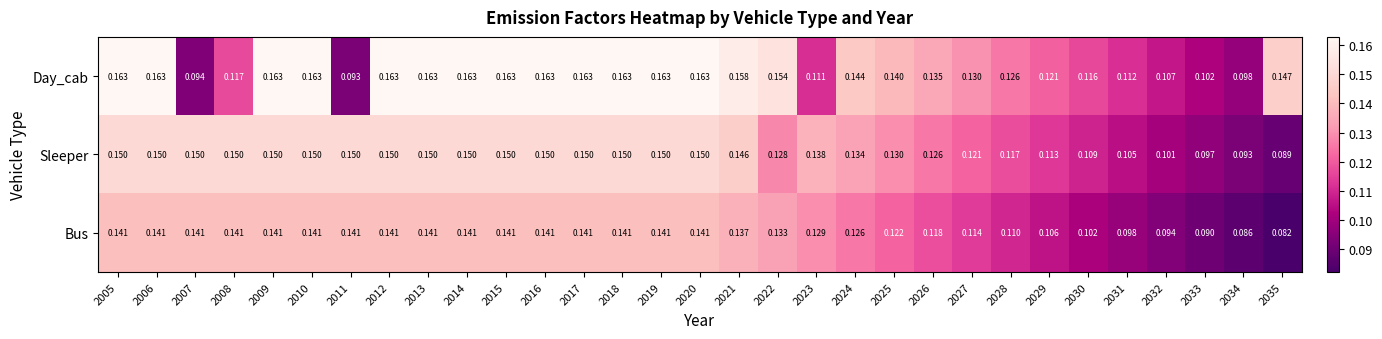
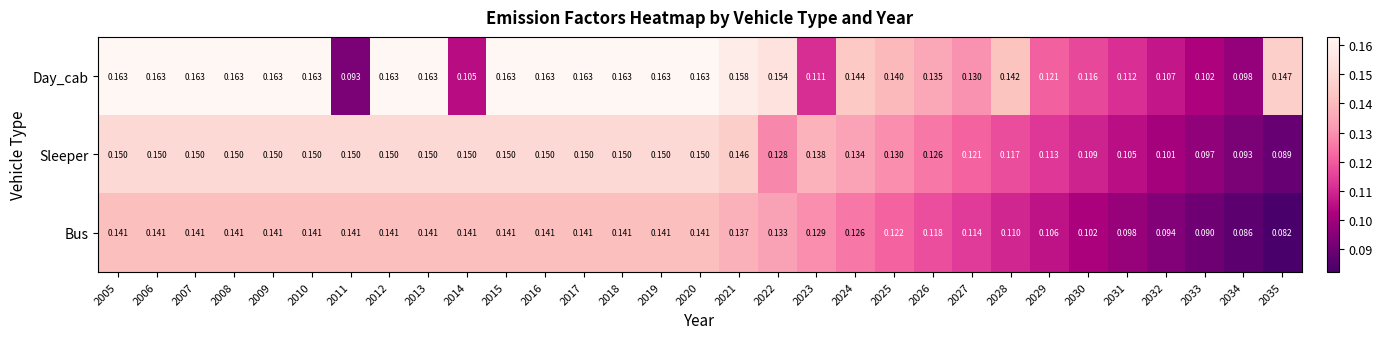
  {
    "Day_cab": {
      "2005": 0.163,
      "2006": 0.163,
-     "2007": 0.094,
-     "2008": 0.117,
+     "2007": 0.163,
+     "2008": 0.163,
      "2009": 0.163,
      "2010": 0.163,
      "2011": 0.093,
      "2012": 0.163,
      "2013": 0.163,
-     "2014": 0.163,
+     "2014": 0.105,
      "2015": 0.163,
      "2016": 0.163,
      "2017": 0.163,
      "2018": 0.163,
      "2019": 0.163,
      "2020": 0.163,
      "2021": 0.158,
      "2022": 0.154,
      "2023": 0.111,
      "2024": 0.144,
      "2025": 0.140,
      "2026": 0.135,
      "2027": 0.130,
-     "2028": 0.126,
+     "2028": 0.142,
      "2029": 0.121,
      "2030": 0.116,
      "2031": 0.112,
      "2032": 0.107,
      "2033": 0.102,
      "2034": 0.098,
      "2035": 0.147
    },
    "Sleeper": {
      "2005": 0.150,
      "2006": 0.150,
      "2007": 0.150,
      "2008": 0.150,
      "2009": 0.150,
      "2010": 0.150,
      "2011": 0.150,
      "2012": 0.150,
      "2013": 0.150,
      "2014": 0.150,
      "2015": 0.150,
      "2016": 0.150,
      "2017": 0.150,
      "2018": 0.150,
      "2019": 0.150,
      "2020": 0.150,
      "2021": 0.146,
      "2022": 0.128,
      "2023": 0.138,
      "2024": 0.134,
      "2025": 0.130,
      "2026": 0.126,
      "2027": 0.121,
      "2028": 0.117,
      "2029": 0.113,
      "2030": 0.109,
      "2031": 0.105,
      "2032": 0.101,
      "2033": 0.097,
      "2034": 0.093,
      "2035": 0.089
    },
    "Bus": {
      "2005": 0.141,
      "2006": 0.141,
      "2007": 0.141,
      "2008": 0.141,
      "2009": 0.141,
      "2010": 0.141,
      "2011": 0.141,
      "2012": 0.141,
      "2013": 0.141,
      "2014": 0.141,
      "2015": 0.141,
      "2016": 0.141,
      "2017": 0.141,
      "2018": 0.141,
      "2019": 0.141,
      "2020": 0.141,
      "2021": 0.137,
      "2022": 0.133,
      "2023": 0.129,
      "2024": 0.126,
      "2025": 0.122,
      "2026": 0.118,
      "2027": 0.114,
      "2028": 0.110,
      "2029": 0.106,
      "2030": 0.102,
      "2031": 0.098,
      "2032": 0.094,
      "2033": 0.090,
      "2034": 0.086,
      "2035": 0.082
    }
  }
